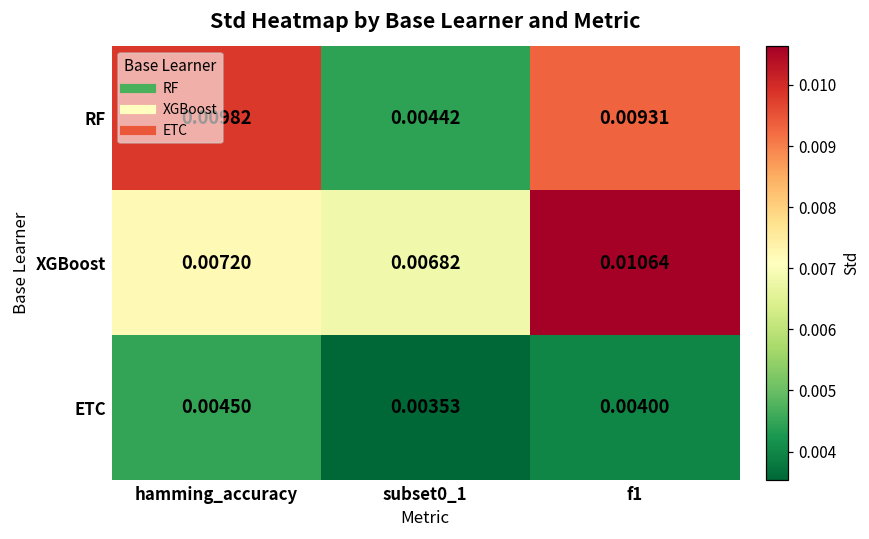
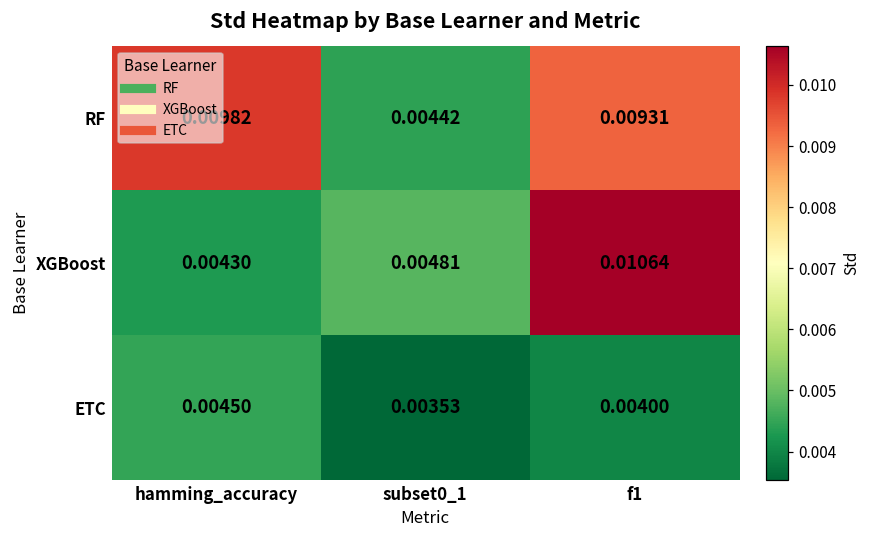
  {
    "RF": {
      "subset0_1": 0.00442,
      "f1": 0.00931
    },
    "XGBoost": {
-     "hamming_accuracy": 0.00720,
-     "subset0_1": 0.00682,
+     "hamming_accuracy": 0.00430,
+     "subset0_1": 0.00481,
      "f1": 0.01064
    },
    "ETC": {
      "hamming_accuracy": 0.00450,
      "subset0_1": 0.00353,
      "f1": 0.00400
    }
  }
